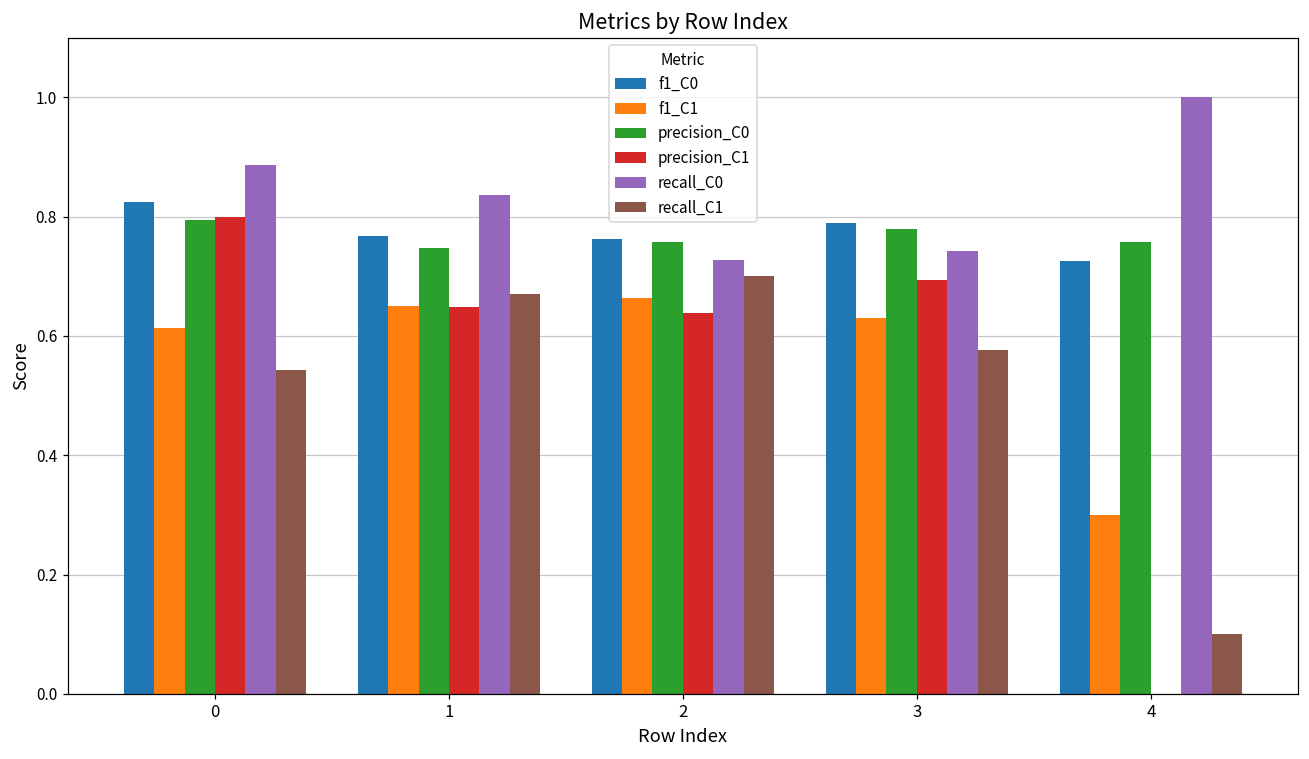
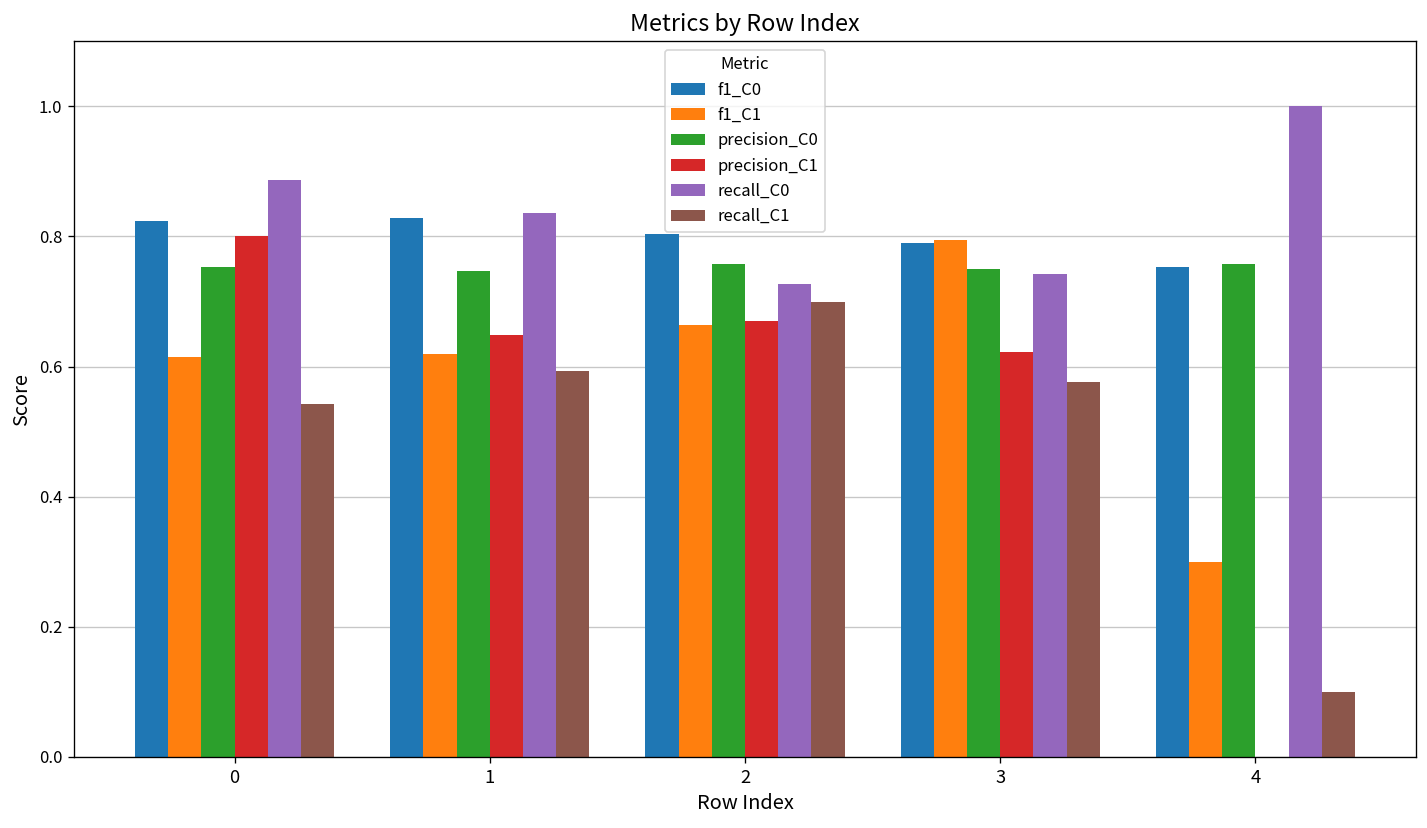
  {
    "f1_C0": {
      "0": 0.82,
-     "1": 0.77,
-     "2": 0.76,
+     "1": 0.83,
+     "2": 0.80,
      "3": 0.79,
-     "4": 0.72
+     "4": 0.75
    },
    "f1_C1": {
      "0": 0.61,
-     "1": 0.65,
+     "1": 0.62,
      "2": 0.66,
-     "3": 0.63,
+     "3": 0.79,
      "4": 0.30
    },
    "precision_C0": {
-     "0": 0.79,
+     "0": 0.75,
      "1": 0.75,
      "2": 0.76,
-     "3": 0.78,
+     "3": 0.75,
      "4": 0.76
    },
    "precision_C1": {
      "0": 0.80,
      "1": 0.65,
-     "2": 0.64,
-     "3": 0.69,
+     "2": 0.67,
+     "3": 0.62,
      "4": 0.00
    },
    "recall_C0": {
      "0": 0.89,
      "1": 0.84,
      "2": 0.73,
      "3": 0.74,
      "4": 1.00
    },
    "recall_C1": {
      "0": 0.54,
-     "1": 0.67,
+     "1": 0.59,
      "2": 0.70,
      "3": 0.58,
      "4": 0.10
    }
  }
